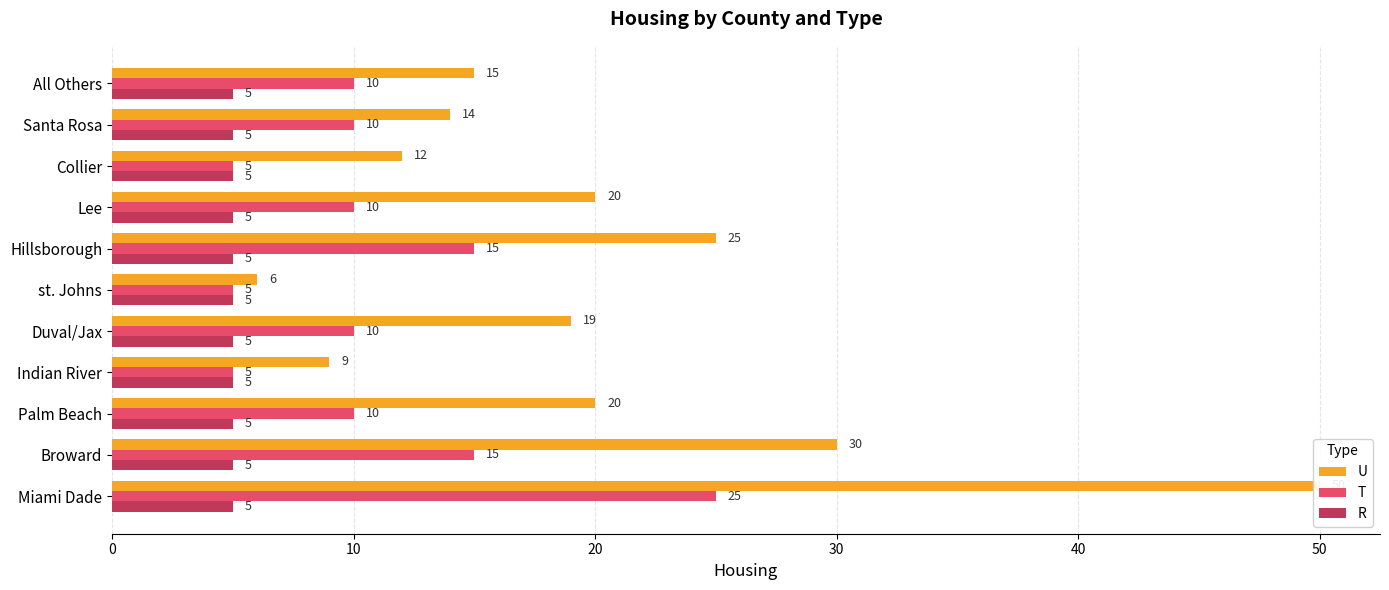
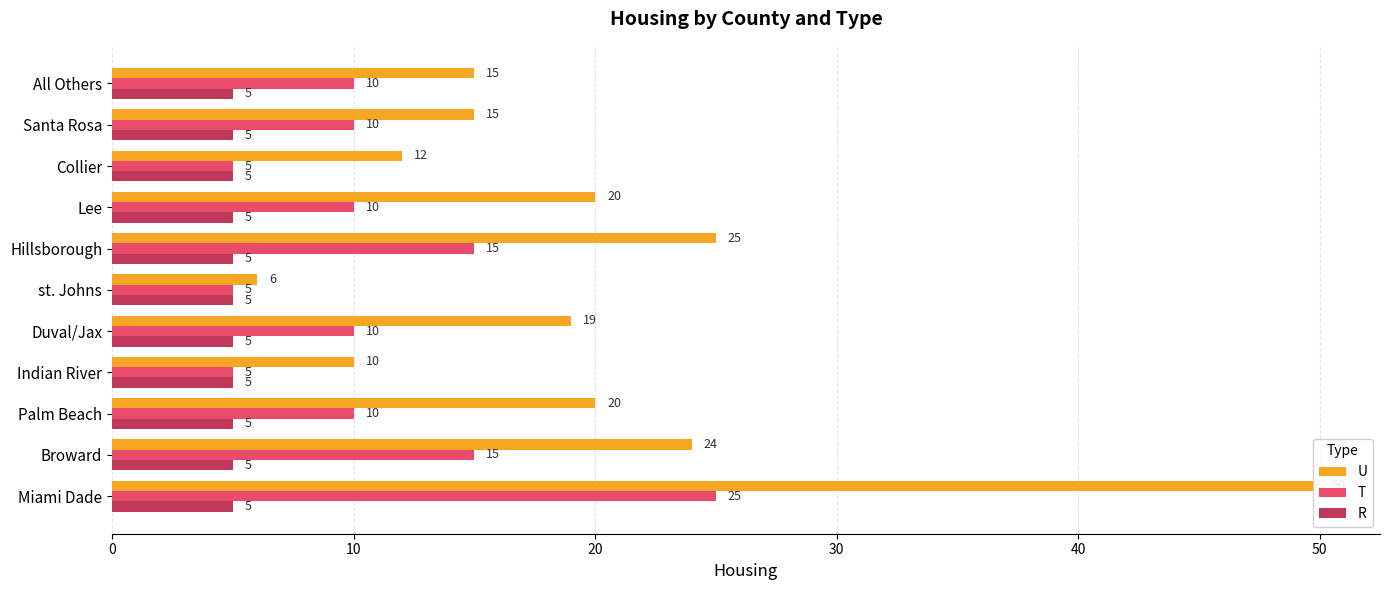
  {
    "U": {
      "All Others": 15,
-     "Santa Rosa": 14,
+     "Santa Rosa": 15,
      "Collier": 12,
      "Lee": 20,
      "Hillsborough": 25,
      "st. Johns": 6,
      "Duval/Jax": 19,
-     "Indian River": 9,
+     "Indian River": 10,
      "Palm Beach": 20,
-     "Broward": 30
+     "Broward": 24
    }
  }
